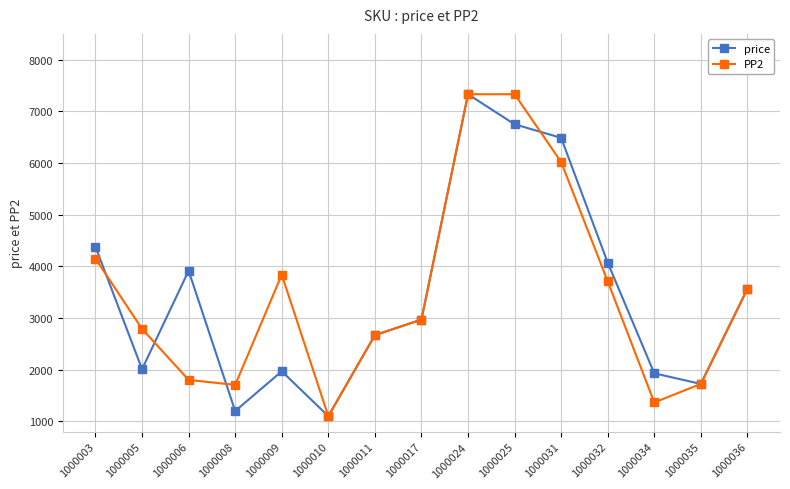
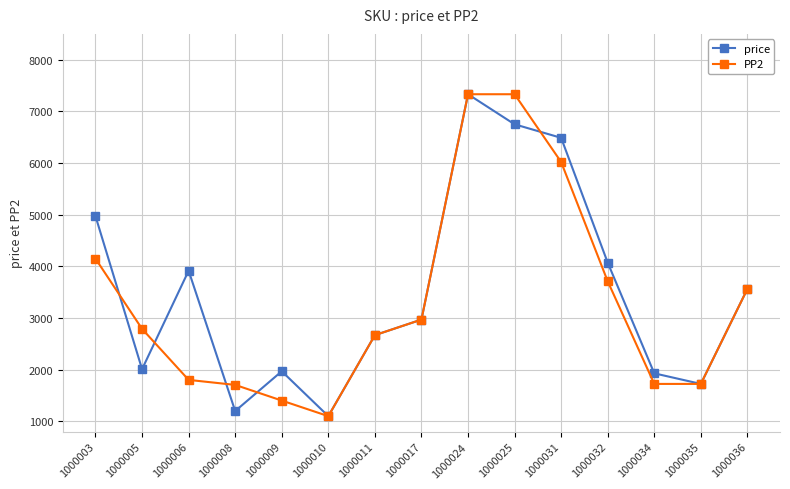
  {
    "price": {
-     "1000003": 4400,
+     "1000003": 5000,
      "1000005": 2000,
      "1000006": 3900,
      "1000008": 1200,
      "1000009": 2000,
      "1000025": 6800,
      "1000031": 6500,
      "1000032": 4100,
      "1000034": 1900
    },
    "PP2": {
      "1000003": 4200,
      "1000005": 2800,
      "1000006": 1800,
      "1000008": 1700,
-     "1000009": 3800,
+     "1000009": 1400,
      "1000025": 7300,
      "1000031": 6000,
      "1000032": 3700,
-     "1000034": 1400
+     "1000034": 1700
    }
  }
